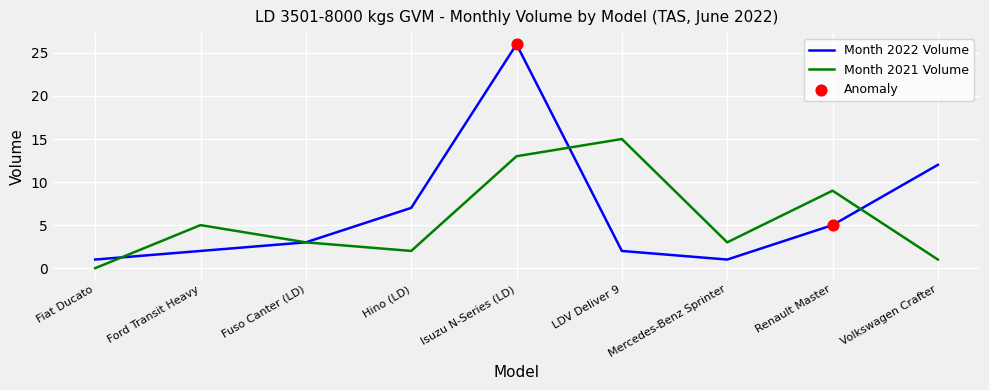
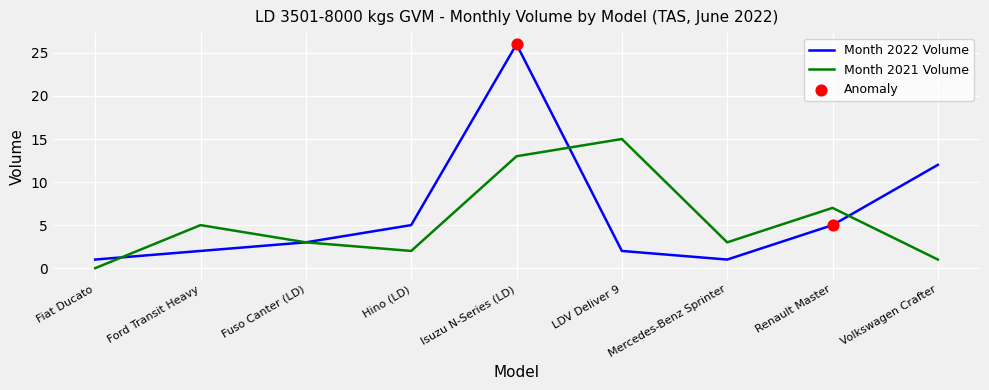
  {
    "Month 2022 Volume": {
      "Fiat Ducato": 1,
      "Ford Transit Heavy": 2,
-     "Hino (LD)": 7,
+     "Hino (LD)": 5,
      "LDV Deliver 9": 2,
      "Mercedes-Benz Sprinter": 1,
      "Volkswagen Crafter": 12
    },
    "Month 2021 Volume": {
      "Fiat Ducato": 0,
      "Ford Transit Heavy": 5,
      "Hino (LD)": 2,
      "Isuzu N-Series (LD)": 13,
      "LDV Deliver 9": 15,
      "Mercedes-Benz Sprinter": 3,
-     "Renault Master": 9,
+     "Renault Master": 7,
      "Volkswagen Crafter": 1
    }
  }
